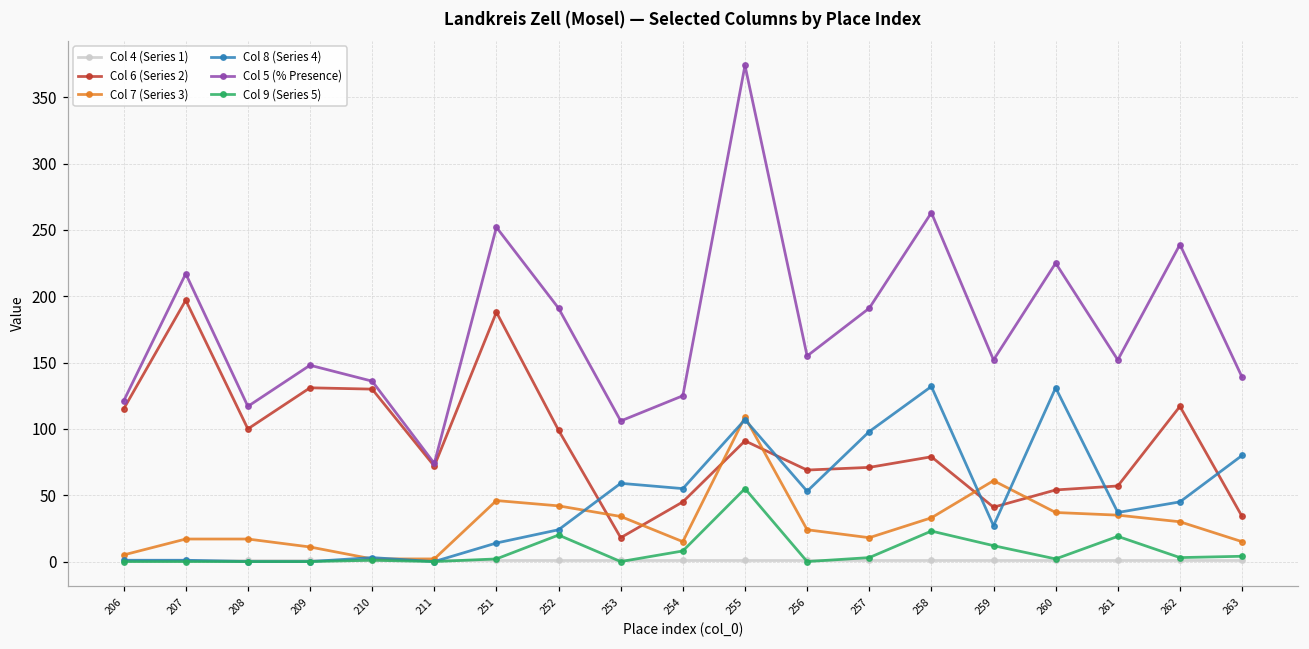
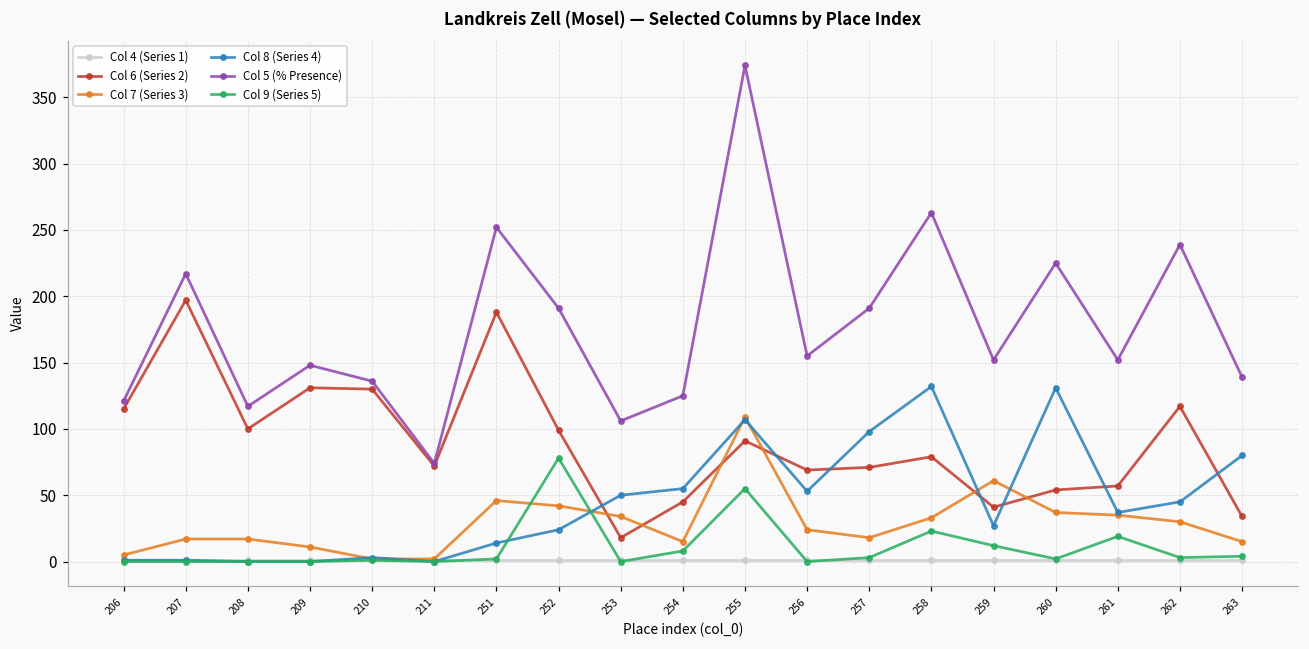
  {
    "Col 4 (Series 1)": {
      "252": 1,
      "254": 1,
      "255": 1,
      "258": 1,
      "259": 1,
      "261": 1,
      "263": 1
    },
    "Col 6 (Series 2)": {
      "206": 115,
      "207": 197,
      "208": 100,
      "209": 131,
      "210": 130,
      "251": 188,
      "252": 99,
      "253": 18,
      "254": 45,
      "255": 91,
      "256": 69,
      "257": 71,
      "258": 79,
      "259": 41,
      "260": 54,
      "261": 57,
      "262": 117,
      "263": 34
    },
    "Col 7 (Series 3)": {
      "206": 5,
      "207": 17,
      "208": 17,
      "209": 11,
      "251": 46,
      "252": 42,
      "253": 34,
      "254": 15,
      "256": 24,
      "257": 18,
      "258": 33,
      "259": 61,
      "260": 37,
      "262": 30,
      "263": 15
    },
    "Col 8 (Series 4)": {
      "251": 14,
      "252": 24,
-     "253": 59,
+     "253": 50,
      "254": 55,
      "256": 53,
      "257": 98,
      "258": 132,
      "259": 27,
      "260": 131,
      "262": 45,
      "263": 80
    },
    "Col 5 (% Presence)": {
      "206": 121,
      "207": 217,
      "208": 117,
      "209": 148,
      "210": 136,
      "251": 252,
      "252": 191,
      "253": 106,
      "254": 125,
      "255": 374,
      "256": 155,
      "257": 191,
      "258": 263,
      "259": 152,
      "260": 225,
      "261": 152,
      "262": 239,
      "263": 139
    },
    "Col 9 (Series 5)": {
-     "252": 20,
+     "252": 78,
      "254": 8,
      "255": 55,
      "258": 23,
      "259": 12,
      "261": 19,
      "263": 4
    }
  }
